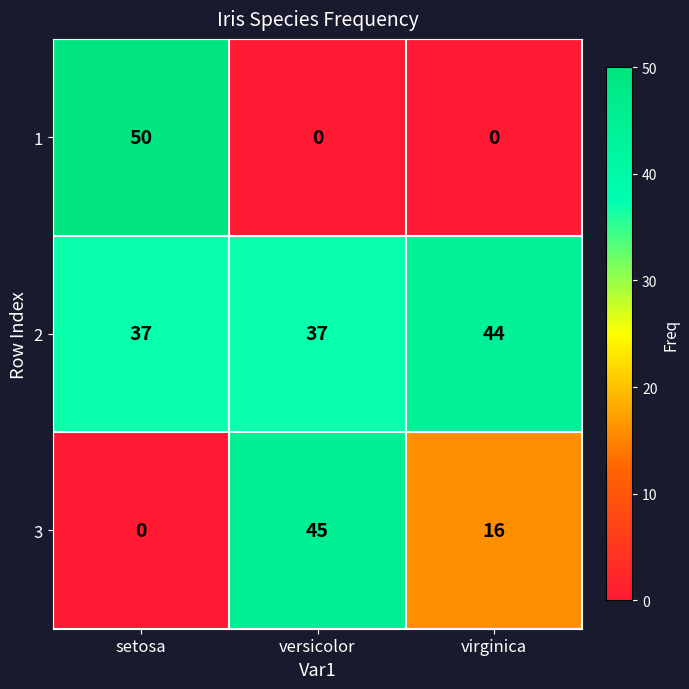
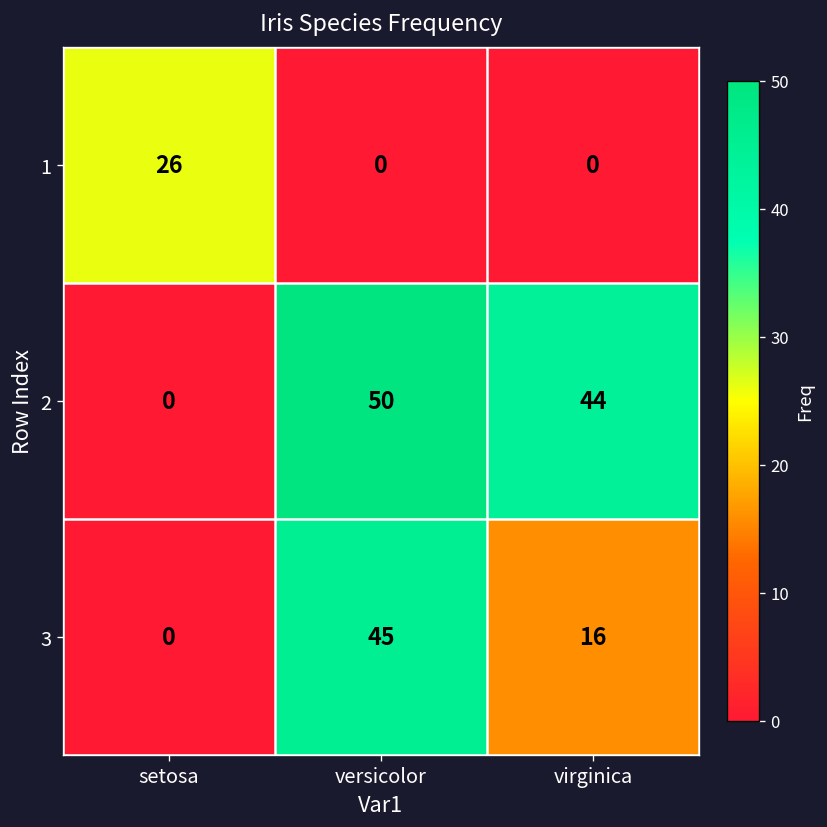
  {
    "1": {
-     "setosa": 50,
+     "setosa": 26,
      "versicolor": 0,
      "virginica": 0
    },
    "2": {
-     "setosa": 37,
-     "versicolor": 37,
+     "setosa": 0,
+     "versicolor": 50,
      "virginica": 44
    },
    "3": {
      "setosa": 0,
      "versicolor": 45,
      "virginica": 16
    }
  }
